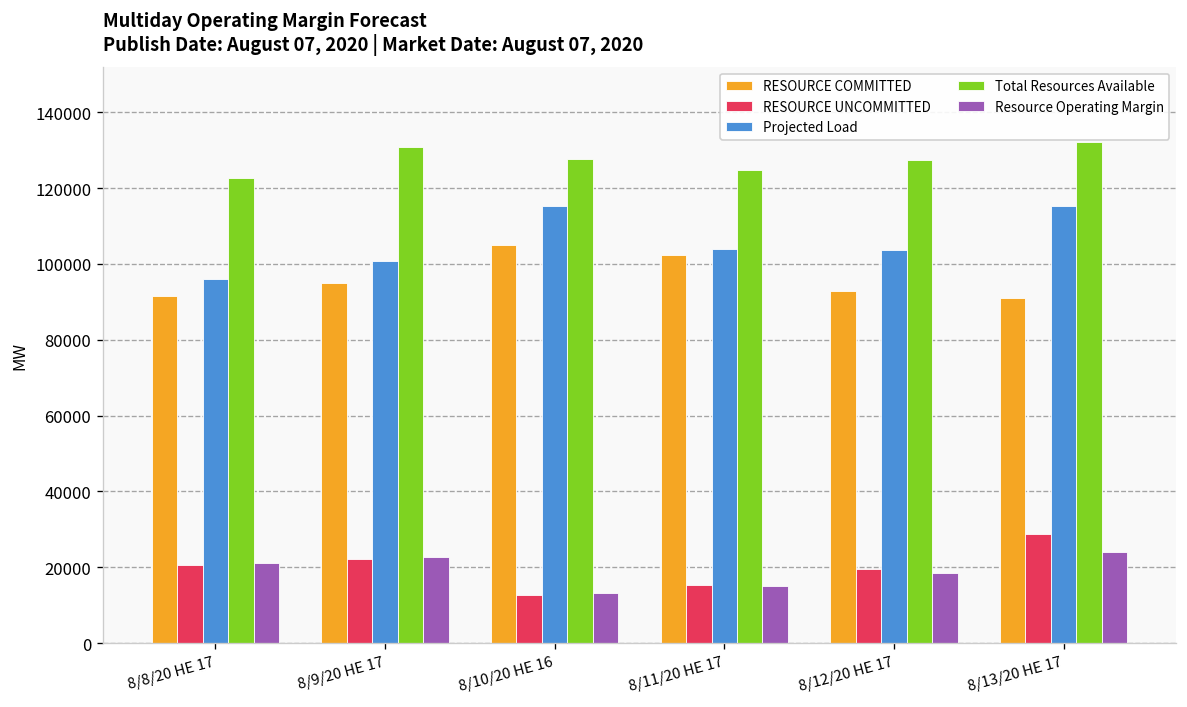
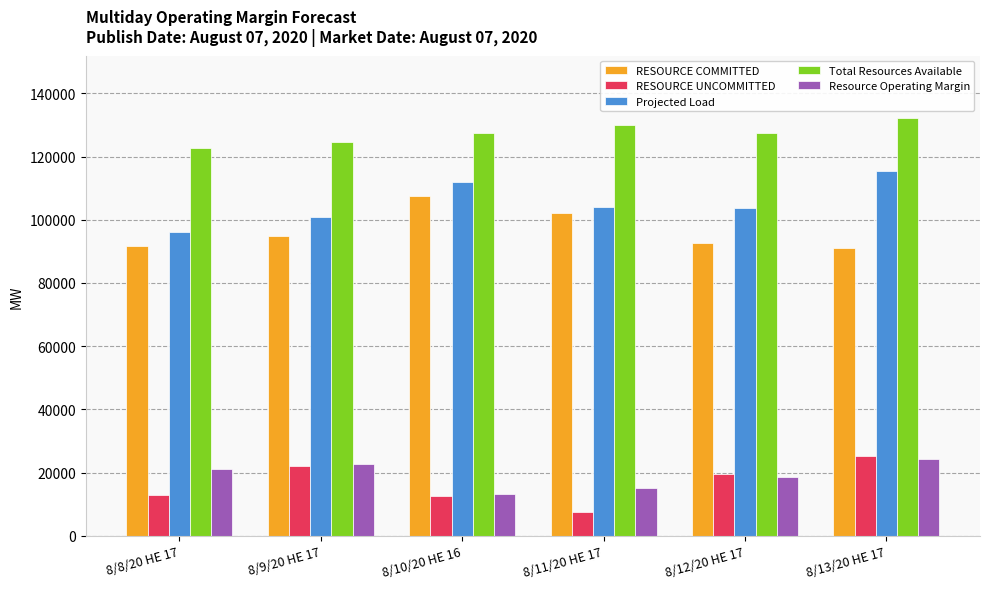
  {
    "RESOURCE COMMITTED": {
      "8/8/20 HE 17": 92000,
      "8/9/20 HE 17": 95000,
-     "8/10/20 HE 16": 105000,
+     "8/10/20 HE 16": 107000,
      "8/11/20 HE 17": 102000,
      "8/12/20 HE 17": 93000,
      "8/13/20 HE 17": 91000
    },
    "RESOURCE UNCOMMITTED": {
-     "8/8/20 HE 17": 21000,
+     "8/8/20 HE 17": 13000,
      "8/9/20 HE 17": 22000,
      "8/10/20 HE 16": 13000,
-     "8/11/20 HE 17": 15000,
+     "8/11/20 HE 17": 7000,
      "8/12/20 HE 17": 19000,
-     "8/13/20 HE 17": 29000
+     "8/13/20 HE 17": 25000
    },
    "Projected Load": {
      "8/8/20 HE 17": 96000,
      "8/9/20 HE 17": 101000,
-     "8/10/20 HE 16": 115000,
+     "8/10/20 HE 16": 112000,
      "8/11/20 HE 17": 104000,
      "8/12/20 HE 17": 104000,
      "8/13/20 HE 17": 115000
    },
    "Total Resources Available": {
      "8/8/20 HE 17": 123000,
-     "8/9/20 HE 17": 131000,
+     "8/9/20 HE 17": 125000,
      "8/10/20 HE 16": 128000,
-     "8/11/20 HE 17": 125000,
+     "8/11/20 HE 17": 130000,
      "8/12/20 HE 17": 127000,
      "8/13/20 HE 17": 132000
    },
    "Resource Operating Margin": {
      "8/8/20 HE 17": 21000,
      "8/9/20 HE 17": 23000,
      "8/10/20 HE 16": 13000,
      "8/11/20 HE 17": 15000,
      "8/12/20 HE 17": 19000,
      "8/13/20 HE 17": 24000
    }
  }
